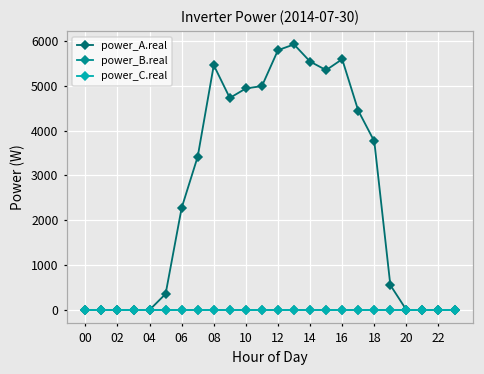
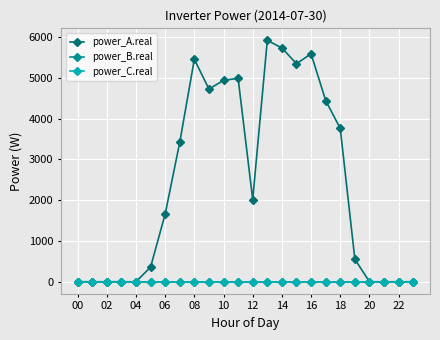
  {
    "power_A.real": {
-     "06": 2300,
+     "06": 1700,
      "08": 5500,
      "10": 4900,
-     "12": 5800,
-     "14": 5500,
+     "12": 2000,
+     "14": 5700,
      "16": 5600,
      "18": 3800
    },
    "power_C.real": {
      "06": 0,
      "08": 0,
      "10": 0,
      "12": 0,
      "14": 0,
      "16": 0,
      "18": 0
    }
  }
